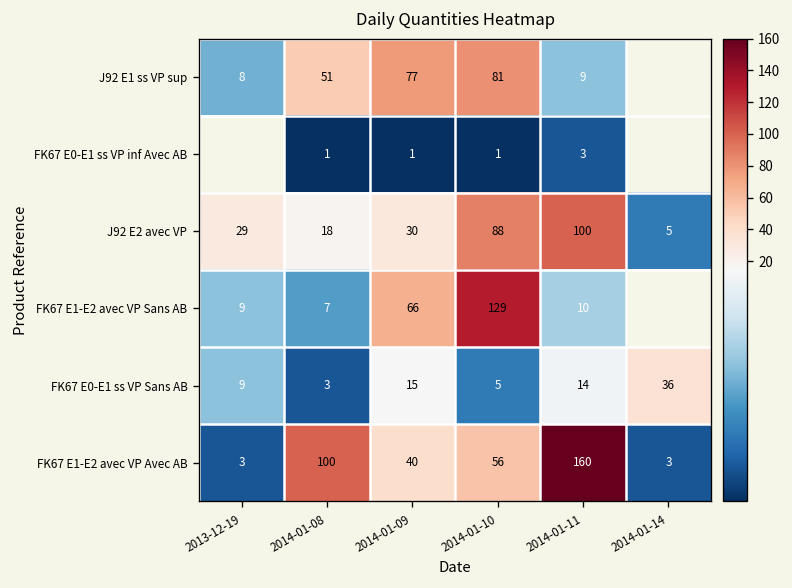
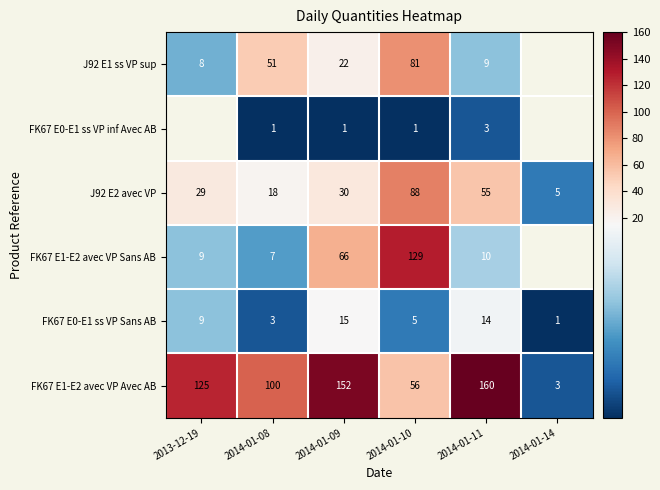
  {
    "J92 E1 ss VP sup": {
      "2013-12-19": 8,
      "2014-01-08": 51,
-     "2014-01-09": 77,
+     "2014-01-09": 22,
      "2014-01-10": 81,
      "2014-01-11": 9
    },
    "FK67 E0-E1 ss VP inf Avec AB": {
      "2014-01-08": 1,
      "2014-01-09": 1,
      "2014-01-10": 1,
      "2014-01-11": 3
    },
    "J92 E2 avec VP": {
      "2013-12-19": 29,
      "2014-01-08": 18,
      "2014-01-09": 30,
      "2014-01-10": 88,
-     "2014-01-11": 100,
+     "2014-01-11": 55,
      "2014-01-14": 5
    },
    "FK67 E1-E2 avec VP Sans AB": {
      "2013-12-19": 9,
      "2014-01-08": 7,
      "2014-01-09": 66,
      "2014-01-10": 129,
      "2014-01-11": 10
    },
    "FK67 E0-E1 ss VP Sans AB": {
      "2013-12-19": 9,
      "2014-01-08": 3,
      "2014-01-09": 15,
      "2014-01-10": 5,
      "2014-01-11": 14,
-     "2014-01-14": 36
+     "2014-01-14": 1
    },
    "FK67 E1-E2 avec VP Avec AB": {
-     "2013-12-19": 3,
+     "2013-12-19": 125,
      "2014-01-08": 100,
-     "2014-01-09": 40,
+     "2014-01-09": 152,
      "2014-01-10": 56,
      "2014-01-11": 160,
      "2014-01-14": 3
    }
  }
